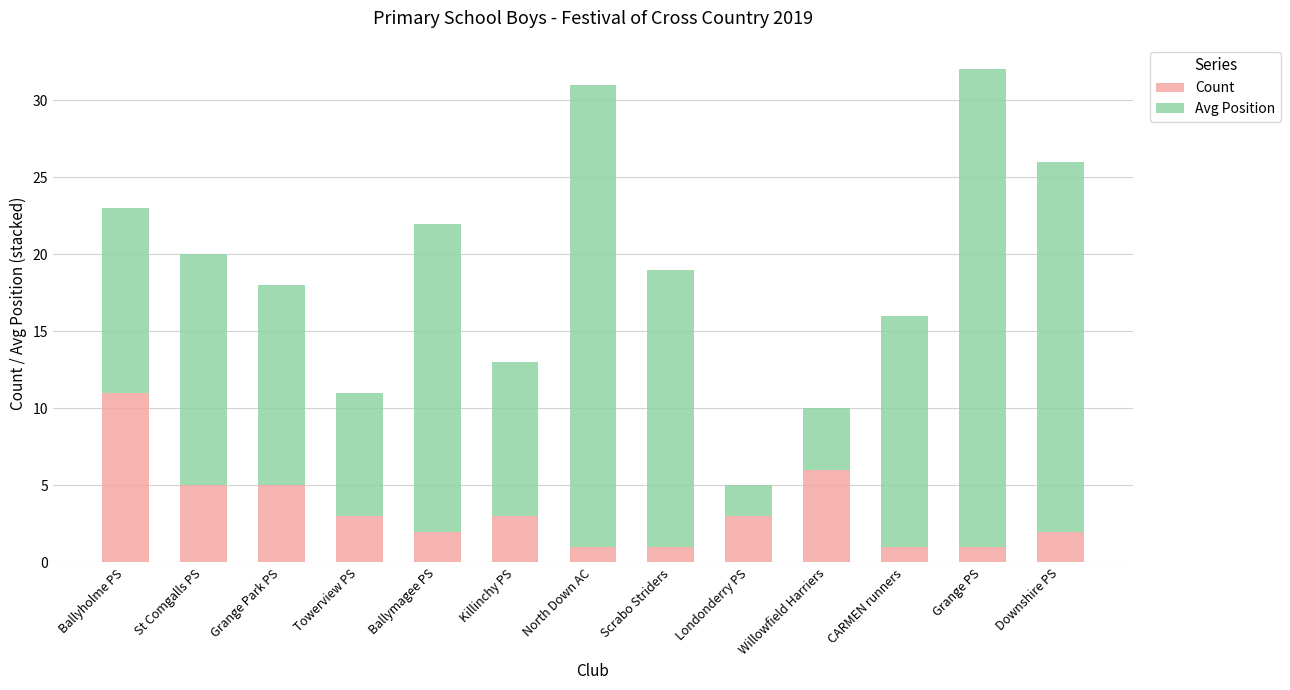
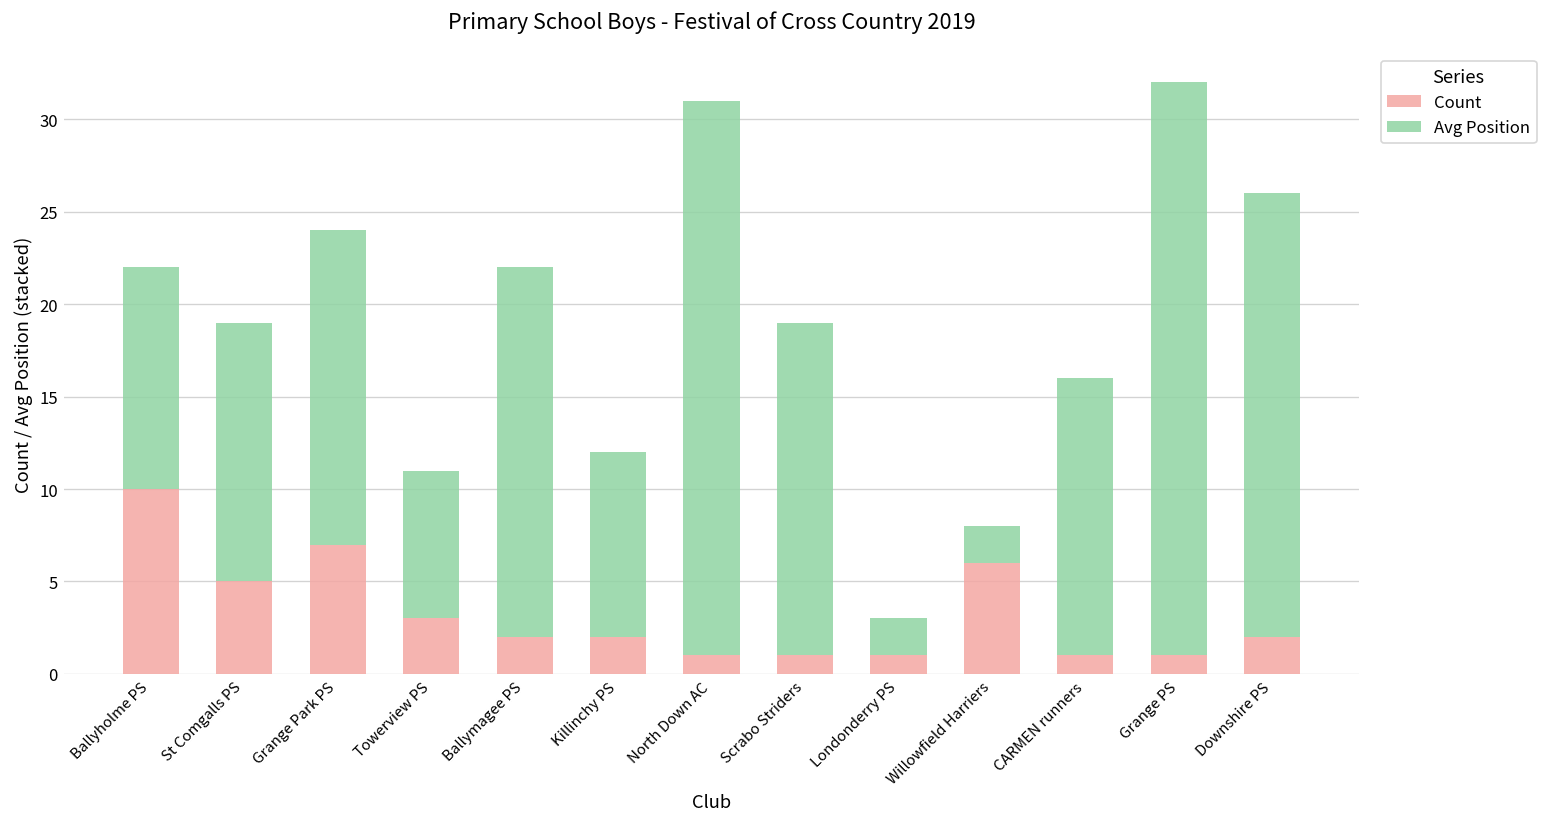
  {
    "Count": {
-     "Ballyholme PS": 11,
+     "Ballyholme PS": 10,
      "St Comgalls PS": 5,
-     "Grange Park PS": 5,
+     "Grange Park PS": 7,
      "Towerview PS": 3,
      "Ballymagee PS": 2,
-     "Killinchy PS": 3,
+     "Killinchy PS": 2,
      "North Down AC": 1,
      "Scrabo Striders": 1,
-     "Londonderry PS": 3,
+     "Londonderry PS": 1,
      "Willowfield Harriers": 6,
      "CARMEN runners": 1,
      "Grange PS": 1,
      "Downshire PS": 2
    },
    "Avg Position": {
      "Ballyholme PS": 12,
-     "St Comgalls PS": 15,
-     "Grange Park PS": 13,
+     "St Comgalls PS": 14,
+     "Grange Park PS": 17,
      "Towerview PS": 8,
      "Ballymagee PS": 20,
      "Killinchy PS": 10,
      "North Down AC": 30,
      "Scrabo Striders": 18,
      "Londonderry PS": 2,
-     "Willowfield Harriers": 4,
+     "Willowfield Harriers": 2,
      "CARMEN runners": 15,
      "Grange PS": 31,
      "Downshire PS": 24
    }
  }
